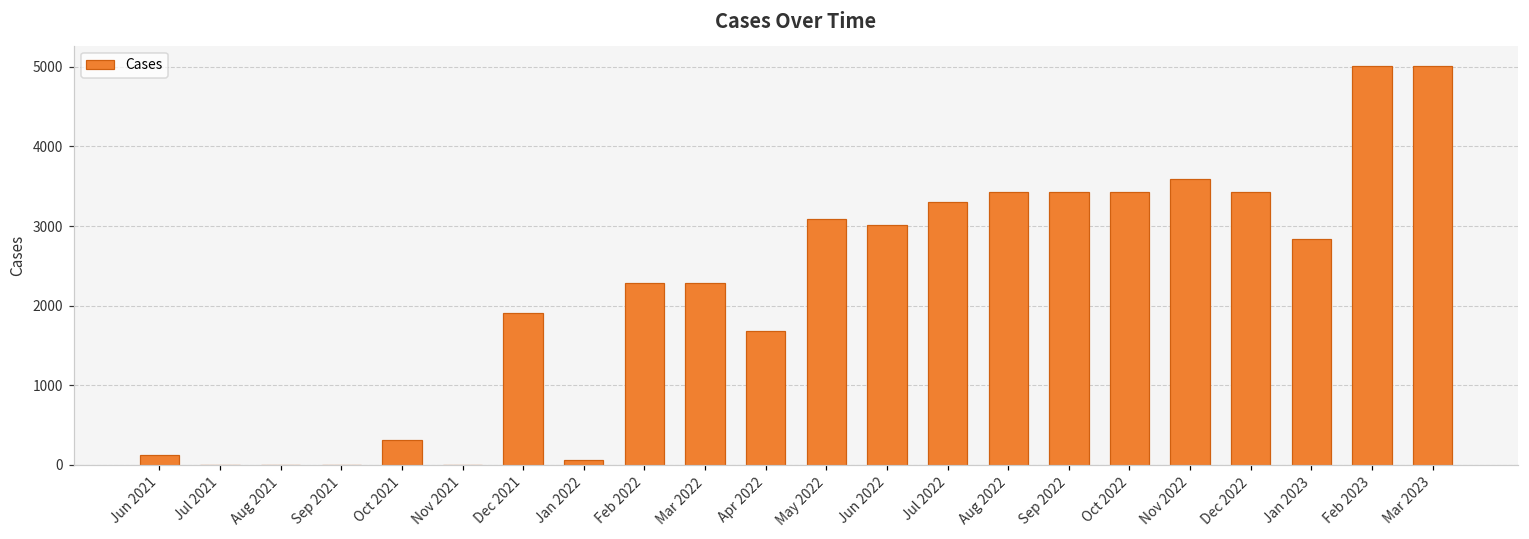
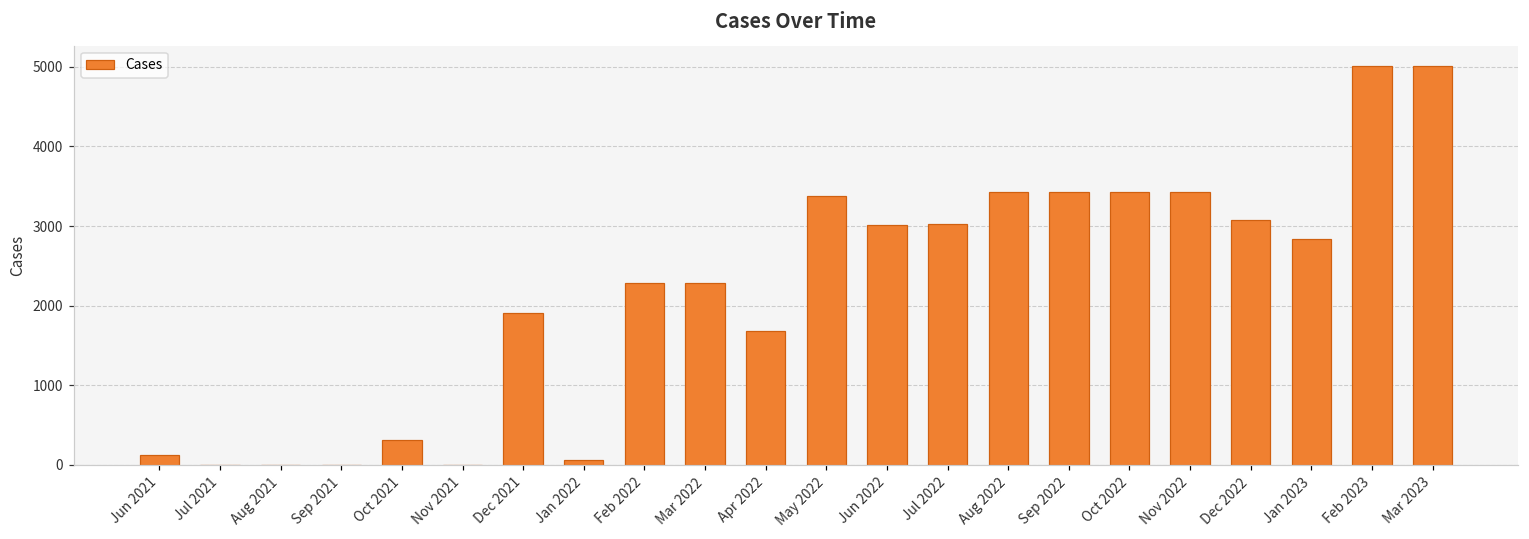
  {
    "Jun 2021": 100,
    "Oct 2021": 300,
    "Dec 2021": 1900,
    "Jan 2022": 100,
    "Feb 2022": 2300,
    "Mar 2022": 2300,
    "Apr 2022": 1700,
-   "May 2022": 3100,
+   "May 2022": 3400,
    "Jun 2022": 3000,
-   "Jul 2022": 3300,
+   "Jul 2022": 3000,
    "Aug 2022": 3400,
    "Sep 2022": 3400,
    "Oct 2022": 3400,
-   "Nov 2022": 3600,
-   "Dec 2022": 3400,
+   "Nov 2022": 3400,
+   "Dec 2022": 3100,
    "Jan 2023": 2800,
    "Feb 2023": 5000,
    "Mar 2023": 5000
  }
